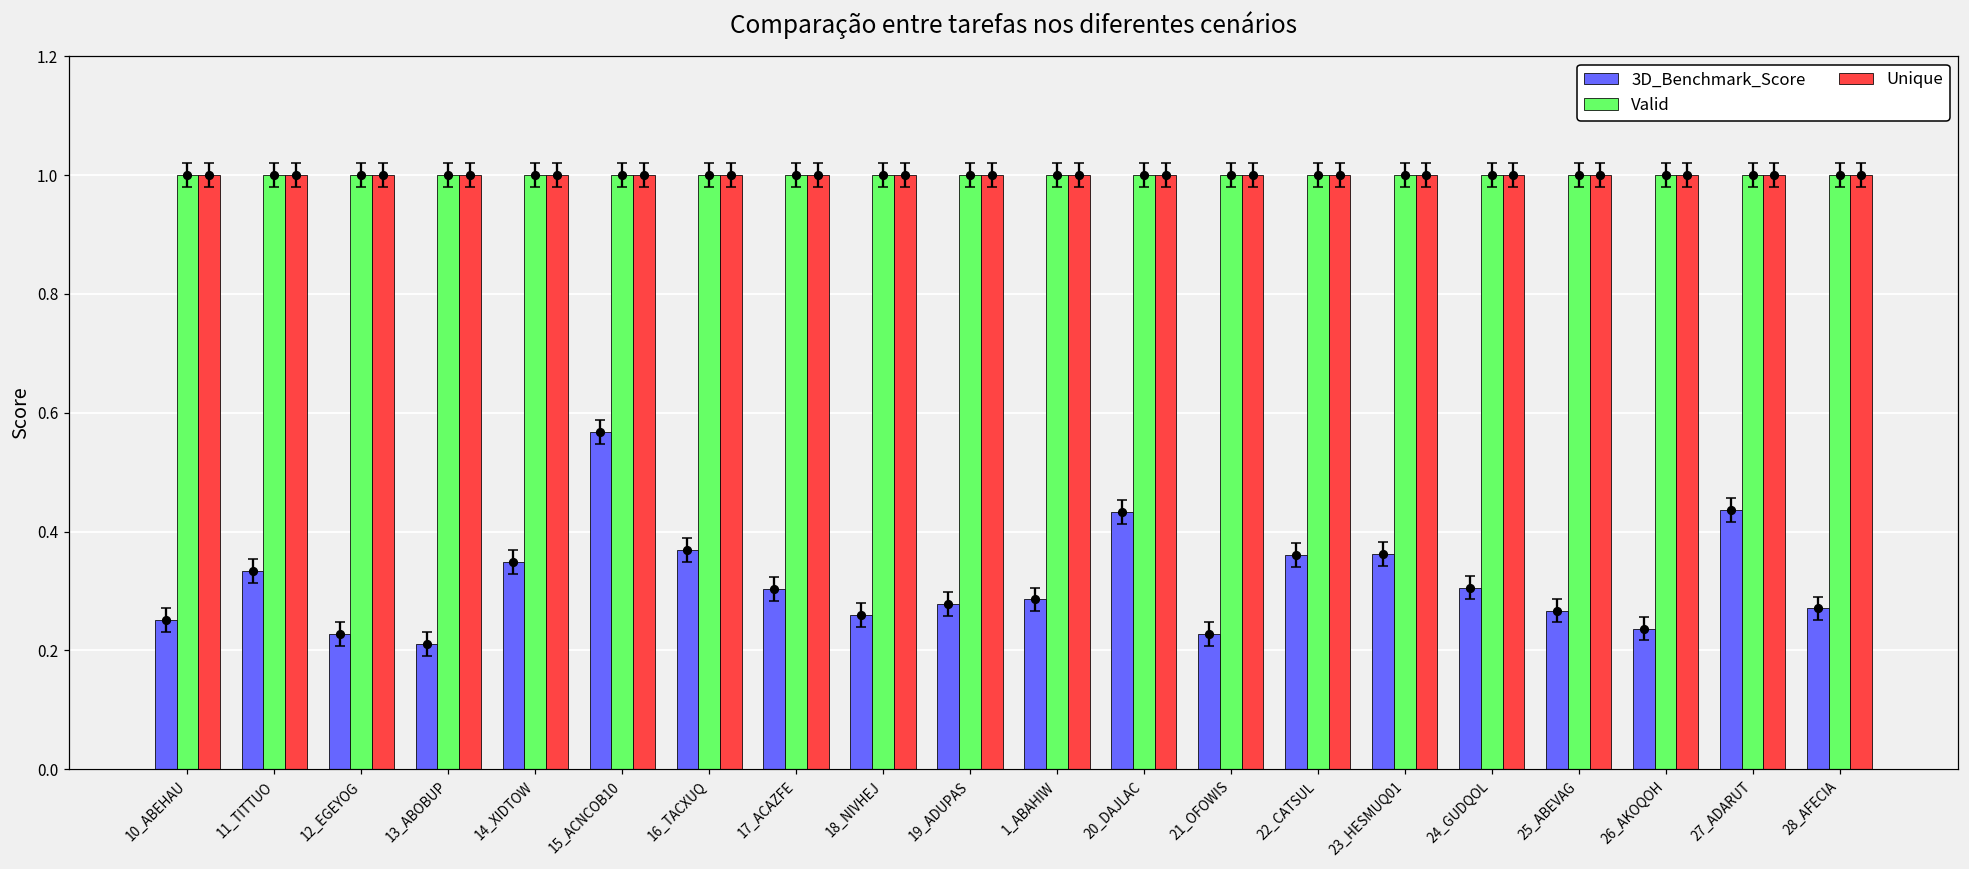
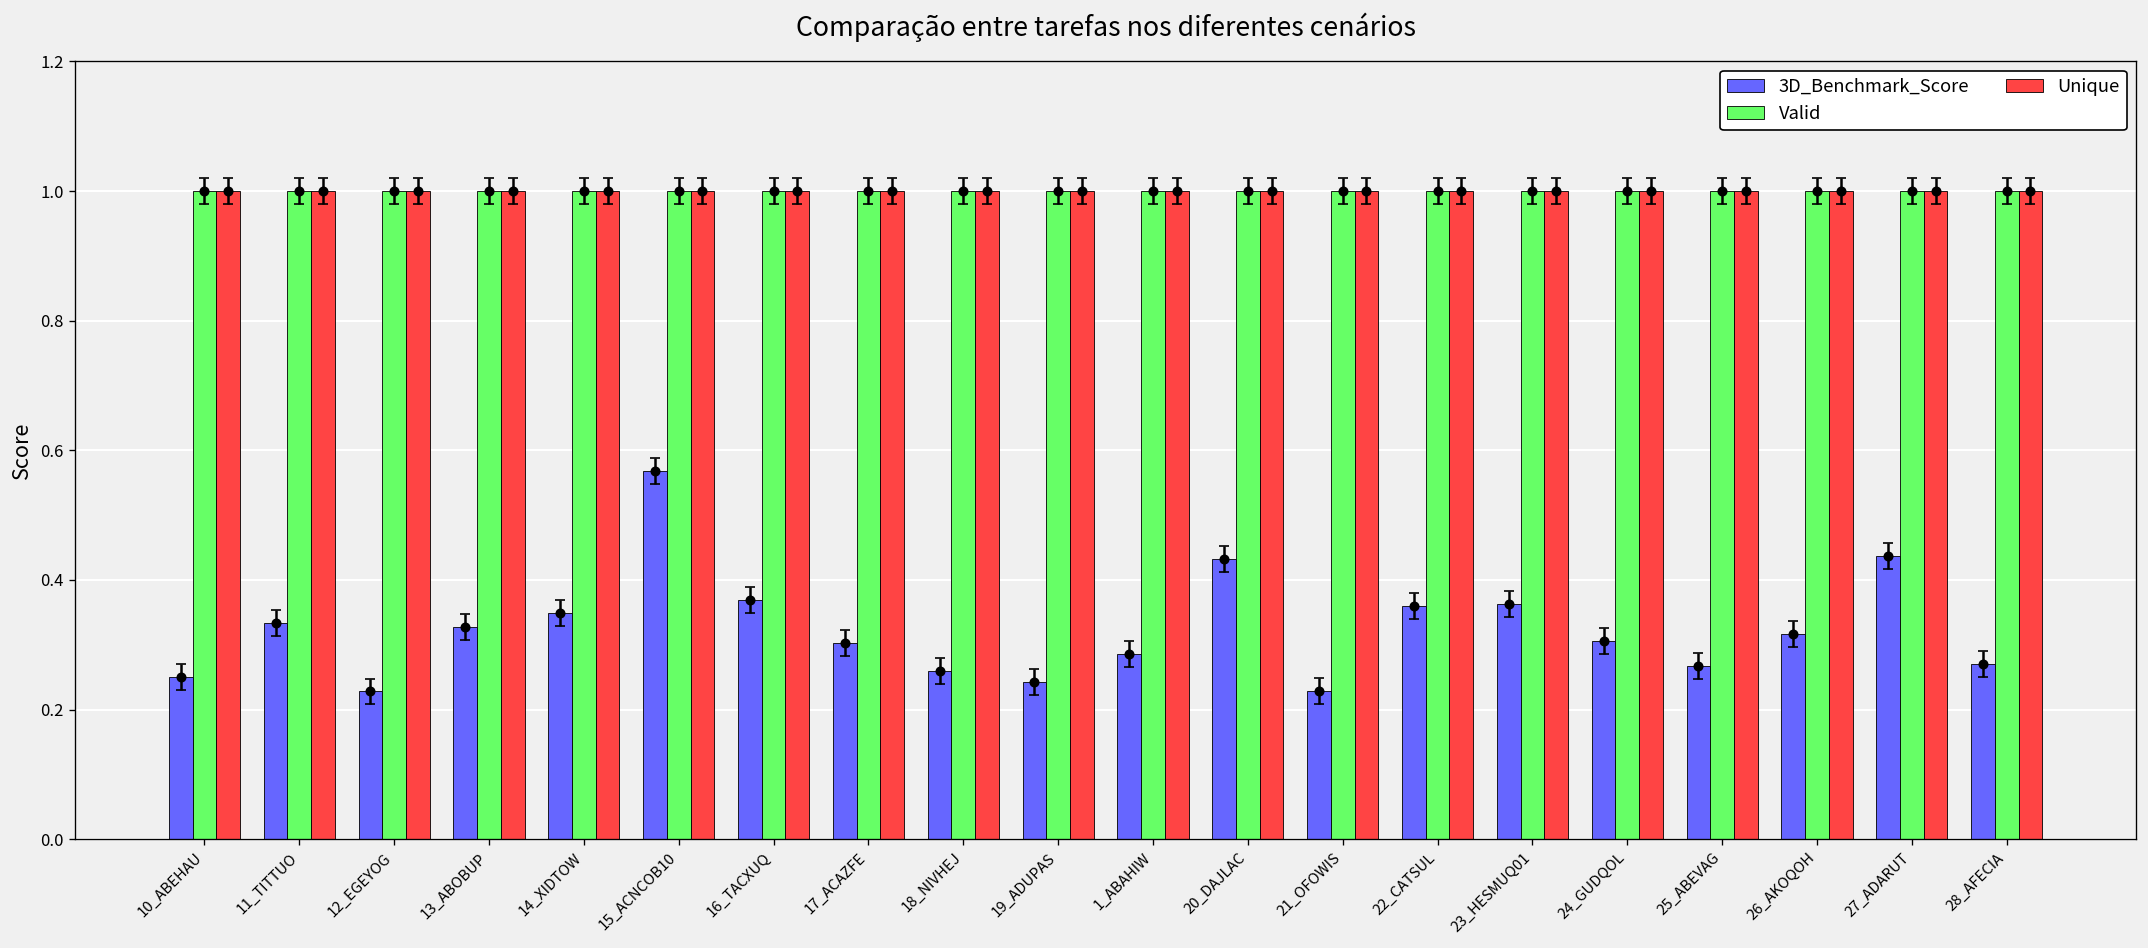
  {
    "3D_Benchmark_Score": {
      "10_ABEHAU": 0.25,
      "11_TITTUO": 0.33,
      "12_EGEYOG": 0.23,
-     "13_ABOBUP": 0.21,
+     "13_ABOBUP": 0.33,
      "14_XIDTOW": 0.35,
      "15_ACNCOB10": 0.57,
      "16_TACXUQ": 0.37,
      "17_ACAZFE": 0.30,
      "18_NIVHEJ": 0.26,
-     "19_ADUPAS": 0.28,
+     "19_ADUPAS": 0.24,
      "1_ABAHIW": 0.29,
      "20_DAJLAC": 0.43,
      "21_OFOWIS": 0.23,
      "22_CATSUL": 0.36,
      "23_HESMUQ01": 0.36,
      "24_GUDQOL": 0.31,
      "25_ABEVAG": 0.27,
-     "26_AKOQOH": 0.24,
+     "26_AKOQOH": 0.32,
      "27_ADARUT": 0.44,
      "28_AFECIA": 0.27
    },
    "Valid": {
      "10_ABEHAU": 1.00,
      "11_TITTUO": 1.00,
      "12_EGEYOG": 1.00,
      "13_ABOBUP": 1.00,
      "14_XIDTOW": 1.00,
      "15_ACNCOB10": 1.00,
      "16_TACXUQ": 1.00,
      "17_ACAZFE": 1.00,
      "18_NIVHEJ": 1.00,
      "19_ADUPAS": 1.00,
      "1_ABAHIW": 1.00,
      "20_DAJLAC": 1.00,
      "21_OFOWIS": 1.00,
      "22_CATSUL": 1.00,
      "23_HESMUQ01": 1.00,
      "24_GUDQOL": 1.00,
      "25_ABEVAG": 1.00,
      "26_AKOQOH": 1.00,
      "27_ADARUT": 1.00,
      "28_AFECIA": 1.00
    },
    "Unique": {
      "10_ABEHAU": 1.00,
      "11_TITTUO": 1.00,
      "12_EGEYOG": 1.00,
      "13_ABOBUP": 1.00,
      "14_XIDTOW": 1.00,
      "15_ACNCOB10": 1.00,
      "16_TACXUQ": 1.00,
      "17_ACAZFE": 1.00,
      "18_NIVHEJ": 1.00,
      "19_ADUPAS": 1.00,
      "1_ABAHIW": 1.00,
      "20_DAJLAC": 1.00,
      "21_OFOWIS": 1.00,
      "22_CATSUL": 1.00,
      "23_HESMUQ01": 1.00,
      "24_GUDQOL": 1.00,
      "25_ABEVAG": 1.00,
      "26_AKOQOH": 1.00,
      "27_ADARUT": 1.00,
      "28_AFECIA": 1.00
    }
  }
